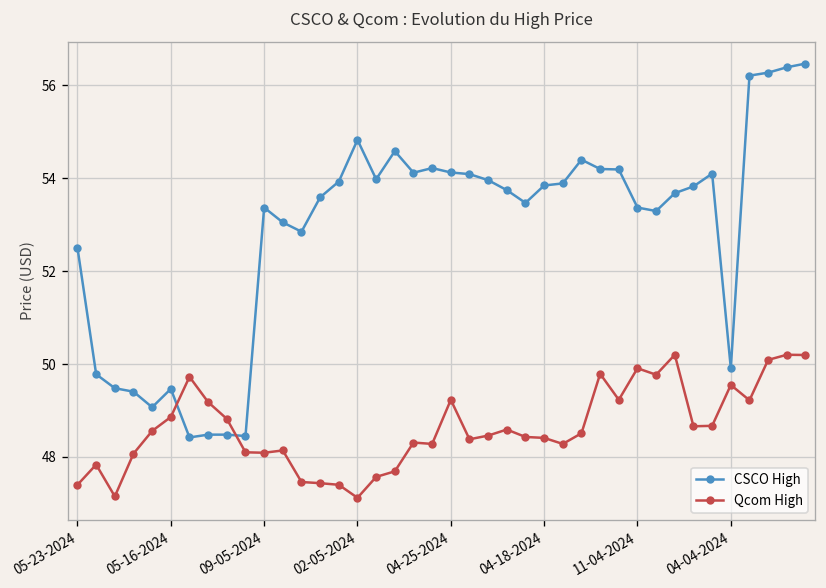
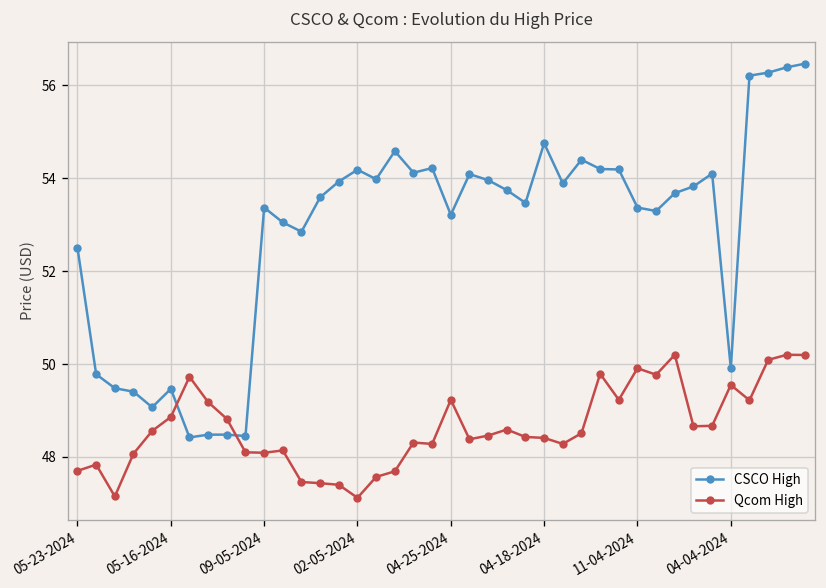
  {
    "CSCO High": {
      "05-23-2024": 52.5,
      "05-16-2024": 49.5,
      "09-05-2024": 53.4,
-     "02-05-2024": 54.8,
-     "04-25-2024": 54.1,
-     "04-18-2024": 53.8,
+     "02-05-2024": 54.2,
+     "04-25-2024": 53.2,
+     "04-18-2024": 54.8,
      "11-04-2024": 53.4,
      "04-04-2024": 49.9
    },
    "Qcom High": {
-     "05-23-2024": 47.4,
+     "05-23-2024": 47.7,
      "05-16-2024": 48.9,
      "09-05-2024": 48.1,
      "02-05-2024": 47.1,
      "04-25-2024": 49.2,
      "04-18-2024": 48.4,
      "11-04-2024": 49.9,
      "04-04-2024": 49.6
    }
  }
